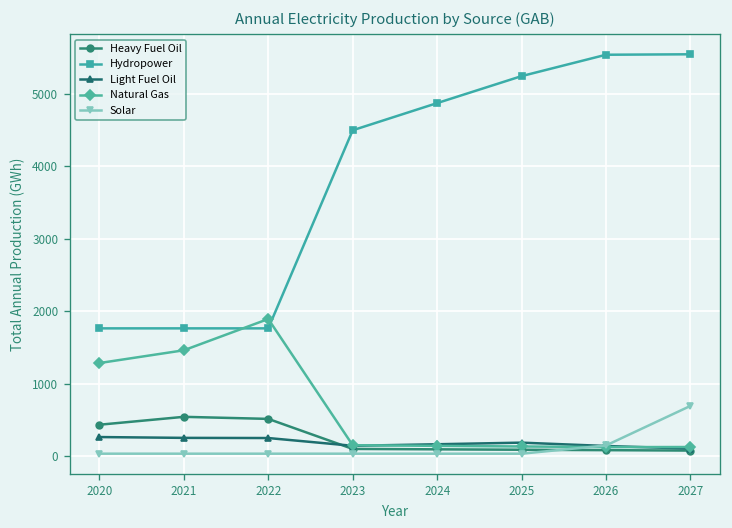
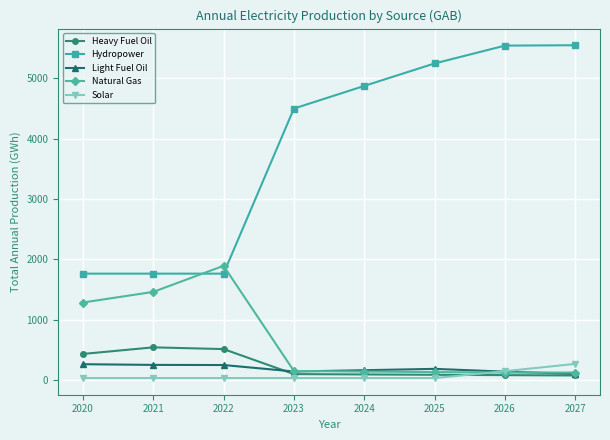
  {
    "Solar": {
      "2020": 0,
      "2021": 0,
      "2022": 0,
      "2023": 0,
      "2024": 0,
      "2025": 0,
-     "2027": 700
+     "2027": 300
    }
  }
